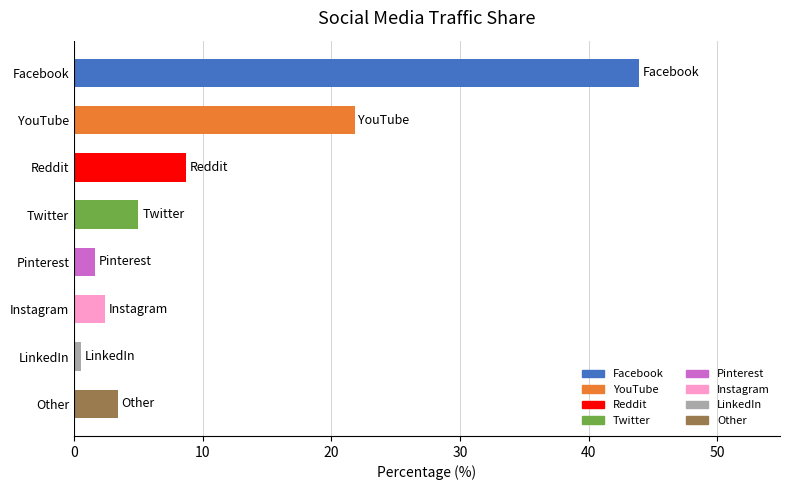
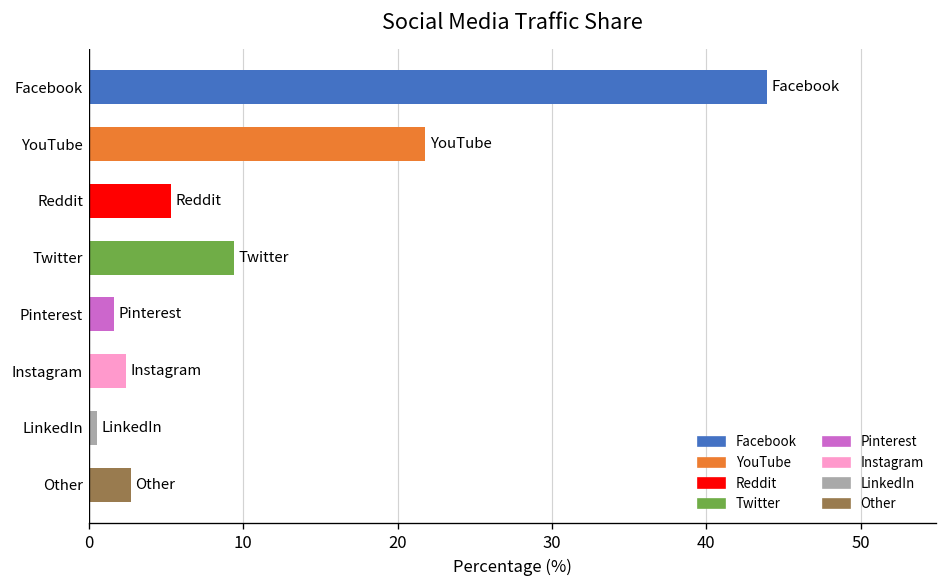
  {
    "Facebook": 43.9,
    "YouTube": 21.8,
-   "Reddit": 8.7,
-   "Twitter": 5.0,
+   "Reddit": 5.3,
+   "Twitter": 9.4,
    "Pinterest": 1.6,
    "Instagram": 2.4,
    "LinkedIn": 0.5,
-   "Other": 3.4
+   "Other": 2.7
  }
